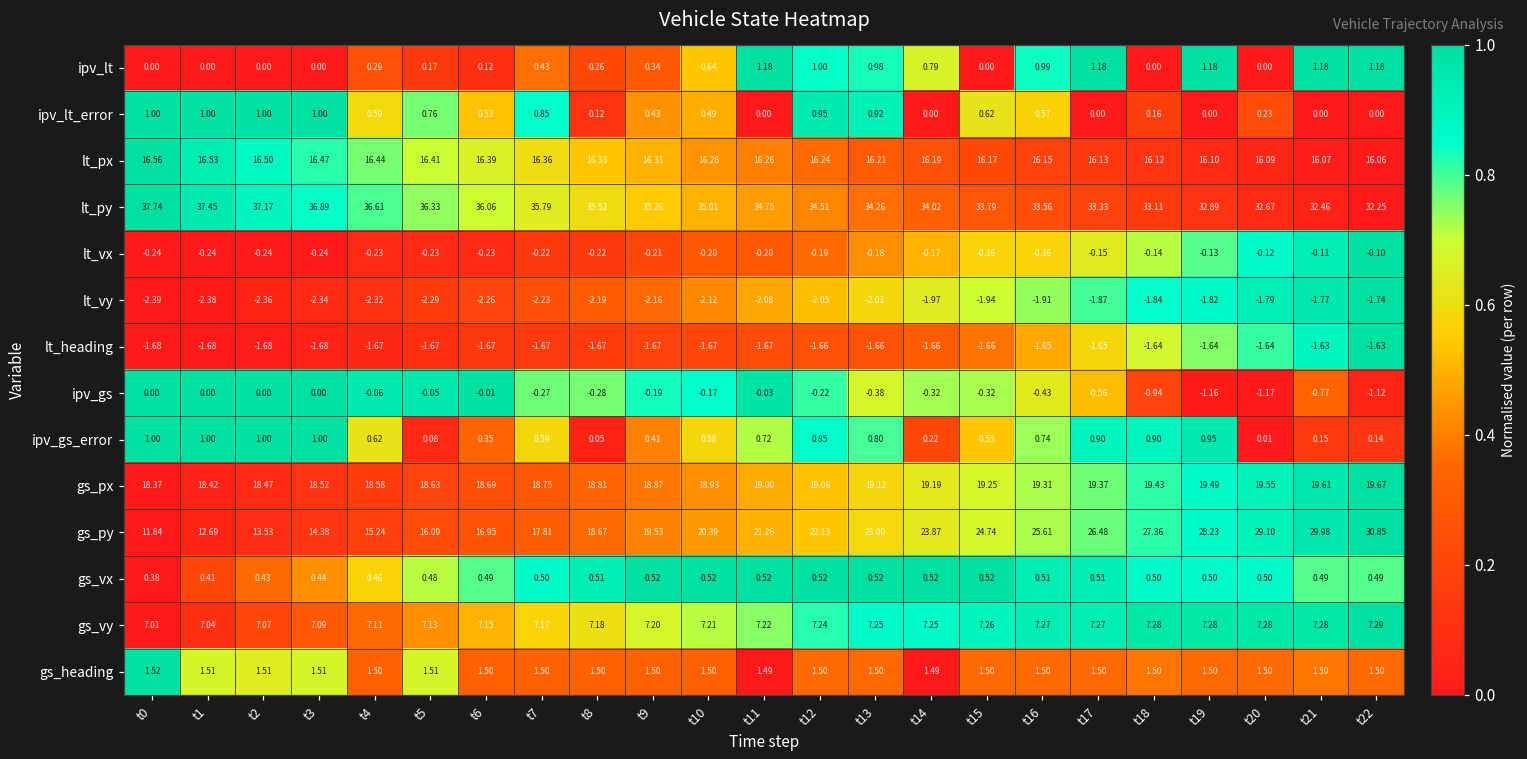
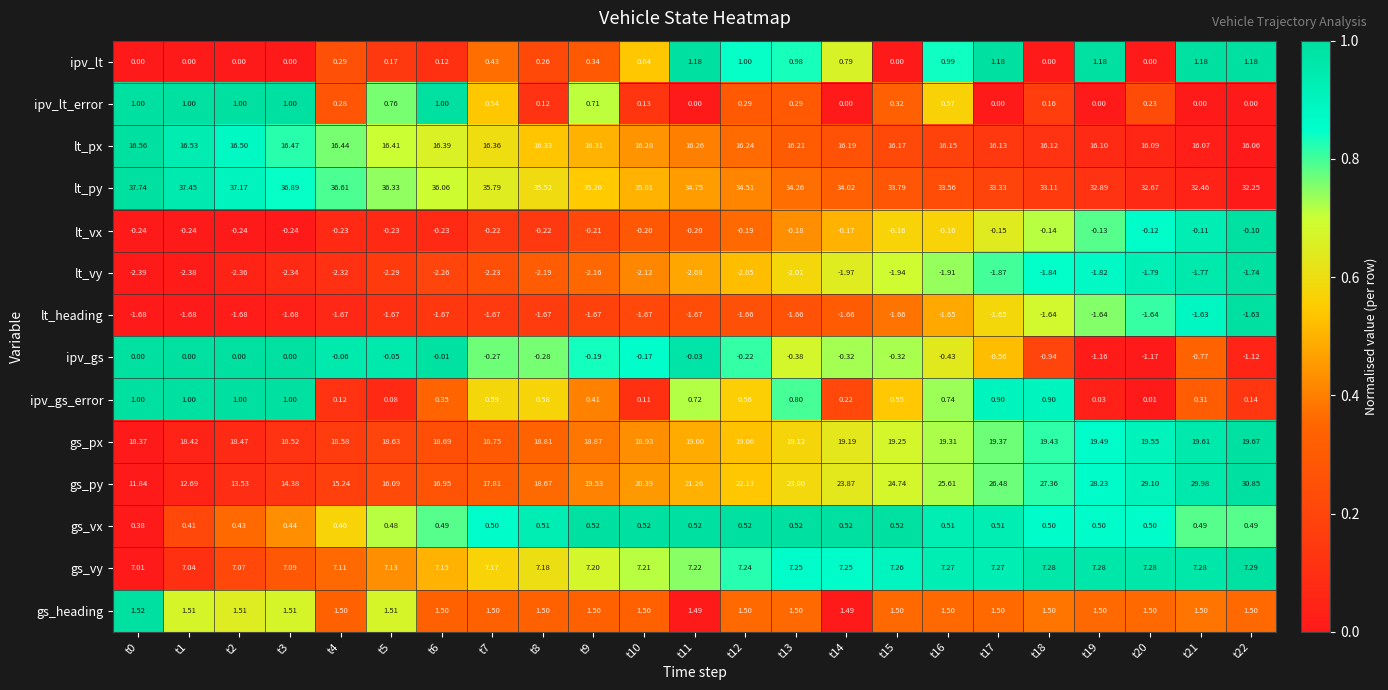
  {
    "ipv_lt_error": {
      "t0": 1.00,
      "t1": 1.00,
      "t2": 1.00,
      "t3": 1.00,
-     "t4": 0.59,
+     "t4": 0.28,
      "t5": 0.76,
-     "t6": 0.53,
-     "t7": 0.85,
+     "t6": 1.00,
+     "t7": 0.54,
      "t8": 0.12,
-     "t9": 0.43,
-     "t10": 0.49,
+     "t9": 0.71,
+     "t10": 0.13,
      "t11": 0.00,
-     "t12": 0.95,
-     "t13": 0.92,
+     "t12": 0.29,
+     "t13": 0.29,
      "t14": 0.00,
-     "t15": 0.62,
+     "t15": 0.32,
      "t16": 0.57,
      "t17": 0.00,
      "t18": 0.16,
      "t19": 0.00,
      "t20": 0.23,
      "t21": 0.00,
      "t22": 0.00
    },
    "ipv_gs_error": {
      "t0": 1.00,
      "t1": 1.00,
      "t2": 1.00,
      "t3": 1.00,
-     "t4": 0.62,
+     "t4": 0.12,
      "t5": 0.08,
      "t6": 0.35,
      "t7": 0.59,
-     "t8": 0.05,
+     "t8": 0.58,
      "t9": 0.41,
-     "t10": 0.58,
+     "t10": 0.11,
      "t11": 0.72,
-     "t12": 0.85,
+     "t12": 0.56,
      "t13": 0.80,
      "t14": 0.22,
      "t15": 0.55,
      "t16": 0.74,
      "t17": 0.90,
      "t18": 0.90,
-     "t19": 0.95,
+     "t19": 0.03,
      "t20": 0.01,
-     "t21": 0.15,
+     "t21": 0.31,
      "t22": 0.14
    }
  }
